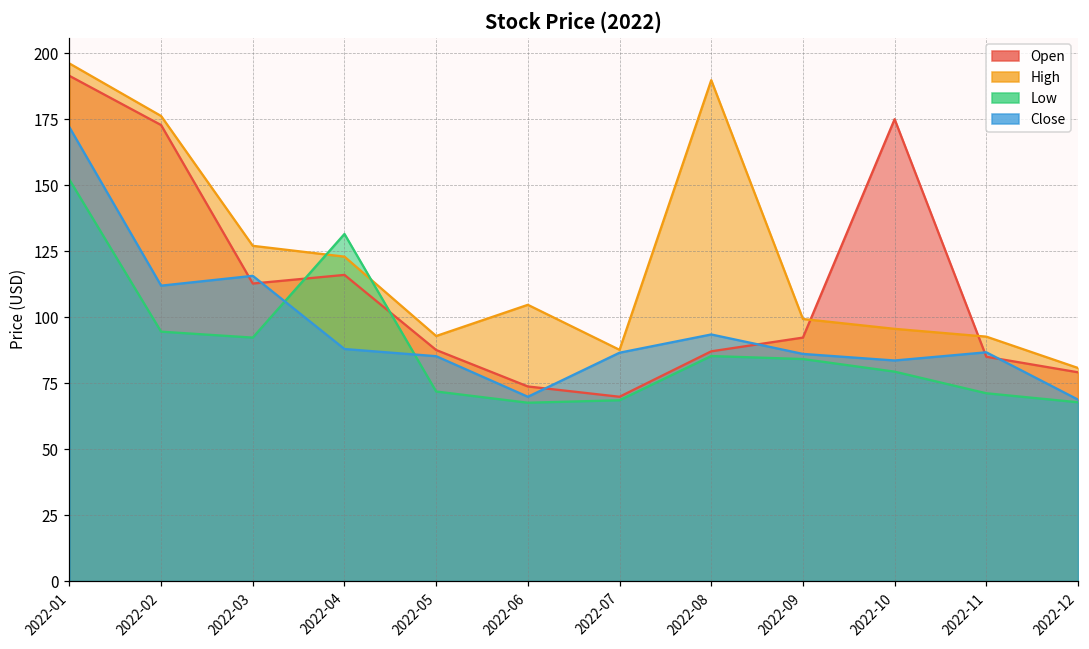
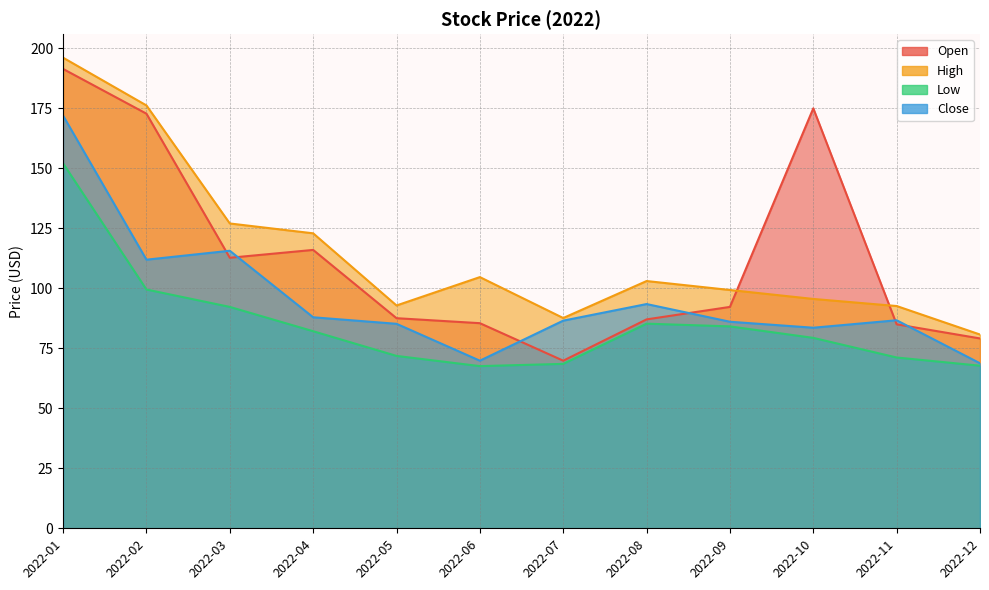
  {
    "Open": {
      "2022-01": 191,
      "2022-02": 173,
      "2022-03": 113,
      "2022-04": 116,
      "2022-05": 88,
-     "2022-06": 74,
+     "2022-06": 85,
      "2022-07": 70,
      "2022-08": 87,
      "2022-09": 92,
      "2022-10": 175,
      "2022-11": 85,
      "2022-12": 79
    },
    "High": {
      "2022-01": 196,
      "2022-02": 176,
      "2022-03": 127,
      "2022-04": 123,
      "2022-05": 93,
      "2022-06": 105,
      "2022-07": 88,
-     "2022-08": 190,
+     "2022-08": 103,
      "2022-09": 99,
      "2022-10": 96,
      "2022-11": 93,
      "2022-12": 81
    },
    "Low": {
      "2022-01": 152,
-     "2022-02": 95,
+     "2022-02": 100,
      "2022-03": 92,
-     "2022-04": 132,
+     "2022-04": 82,
      "2022-05": 72,
      "2022-06": 68,
      "2022-07": 69,
      "2022-08": 85,
      "2022-09": 84,
      "2022-10": 79,
      "2022-11": 71
    },
    "Close": {
      "2022-01": 172,
      "2022-02": 112,
      "2022-03": 116,
      "2022-04": 88,
      "2022-05": 85,
      "2022-06": 70,
      "2022-07": 87,
      "2022-08": 93,
      "2022-09": 86,
      "2022-10": 84,
      "2022-11": 87
    }
  }
